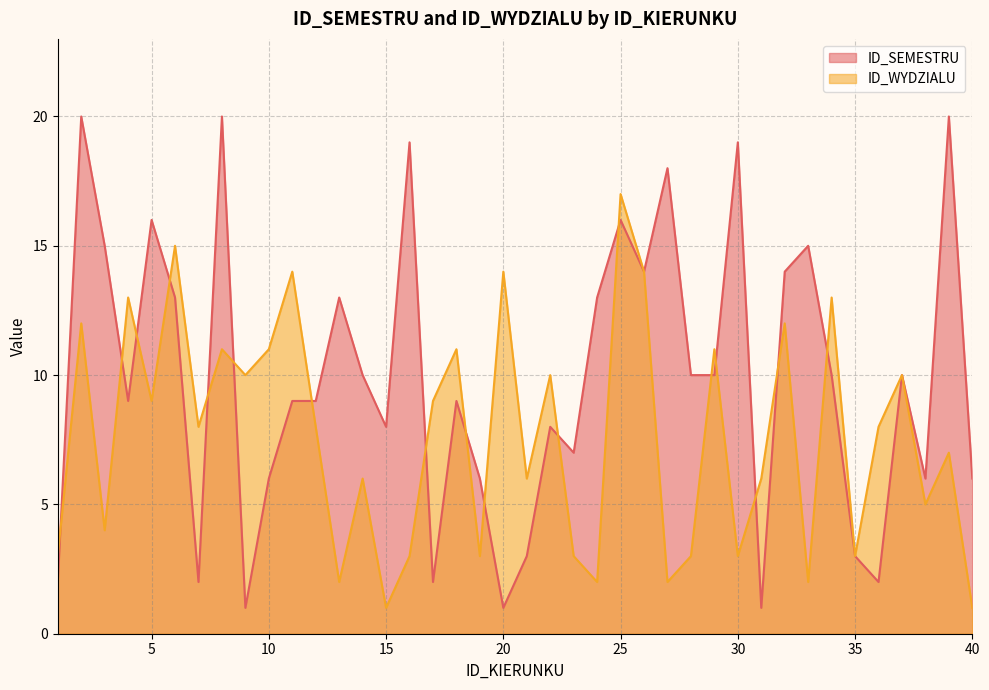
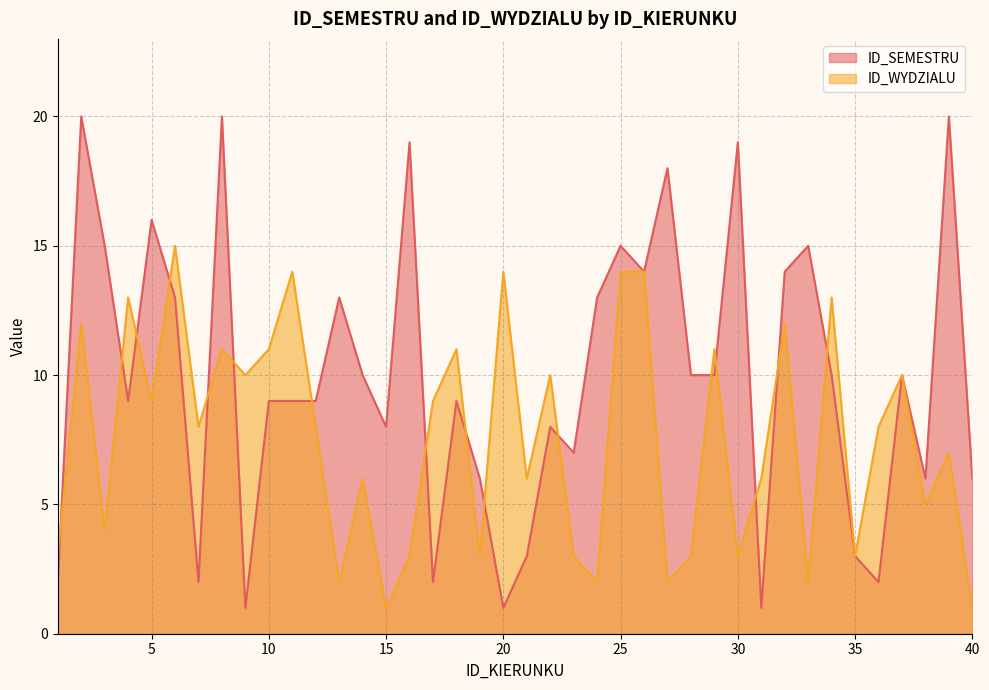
  {
    "ID_SEMESTRU": {
      "5": 16,
-     "10": 6,
+     "10": 9,
      "15": 8,
      "20": 1,
-     "25": 16,
+     "25": 15,
      "30": 19,
      "40": 6
    },
    "ID_WYDZIALU": {
      "5": 9,
      "10": 11,
      "15": 1,
      "20": 14,
-     "25": 17,
+     "25": 14,
      "30": 3,
      "40": 1
    }
  }
